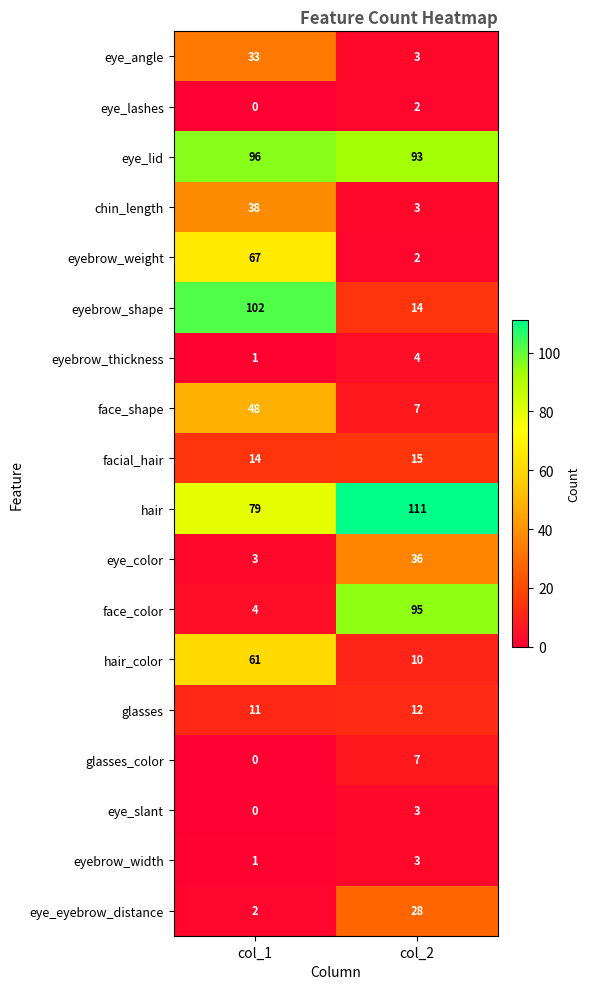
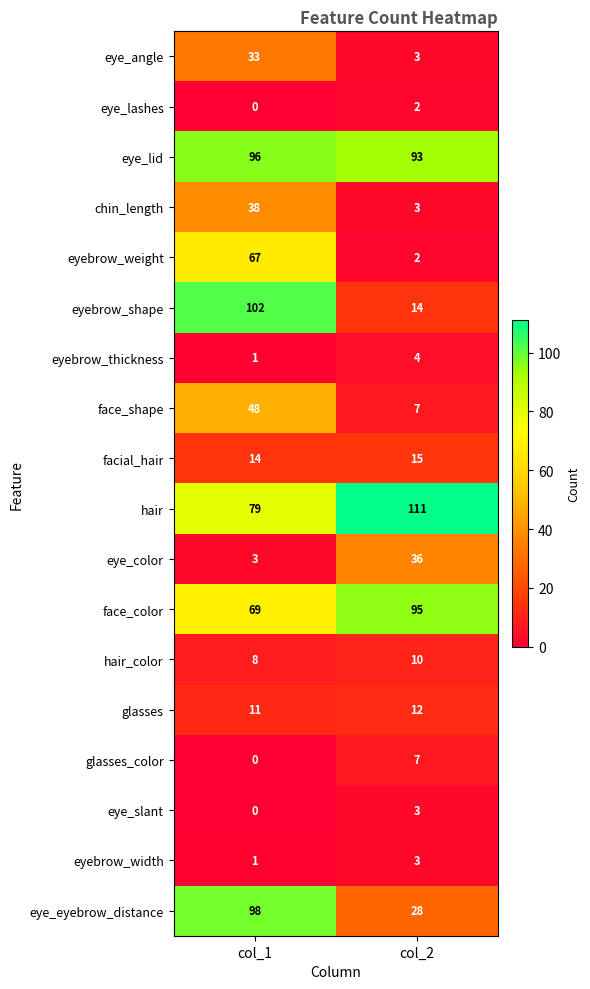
  {
    "eye_angle": {
      "col_1": 33,
      "col_2": 3
    },
    "eye_lashes": {
      "col_1": 0,
      "col_2": 2
    },
    "eye_lid": {
      "col_1": 96,
      "col_2": 93
    },
    "chin_length": {
      "col_1": 38,
      "col_2": 3
    },
    "eyebrow_weight": {
      "col_1": 67,
      "col_2": 2
    },
    "eyebrow_shape": {
      "col_1": 102,
      "col_2": 14
    },
    "eyebrow_thickness": {
      "col_1": 1,
      "col_2": 4
    },
    "face_shape": {
      "col_1": 48,
      "col_2": 7
    },
    "facial_hair": {
      "col_1": 14,
      "col_2": 15
    },
    "hair": {
      "col_1": 79,
      "col_2": 111
    },
    "eye_color": {
      "col_1": 3,
      "col_2": 36
    },
    "face_color": {
-     "col_1": 4,
+     "col_1": 69,
      "col_2": 95
    },
    "hair_color": {
-     "col_1": 61,
+     "col_1": 8,
      "col_2": 10
    },
    "glasses": {
      "col_1": 11,
      "col_2": 12
    },
    "glasses_color": {
      "col_1": 0,
      "col_2": 7
    },
    "eye_slant": {
      "col_1": 0,
      "col_2": 3
    },
    "eyebrow_width": {
      "col_1": 1,
      "col_2": 3
    },
    "eye_eyebrow_distance": {
-     "col_1": 2,
+     "col_1": 98,
      "col_2": 28
    }
  }
